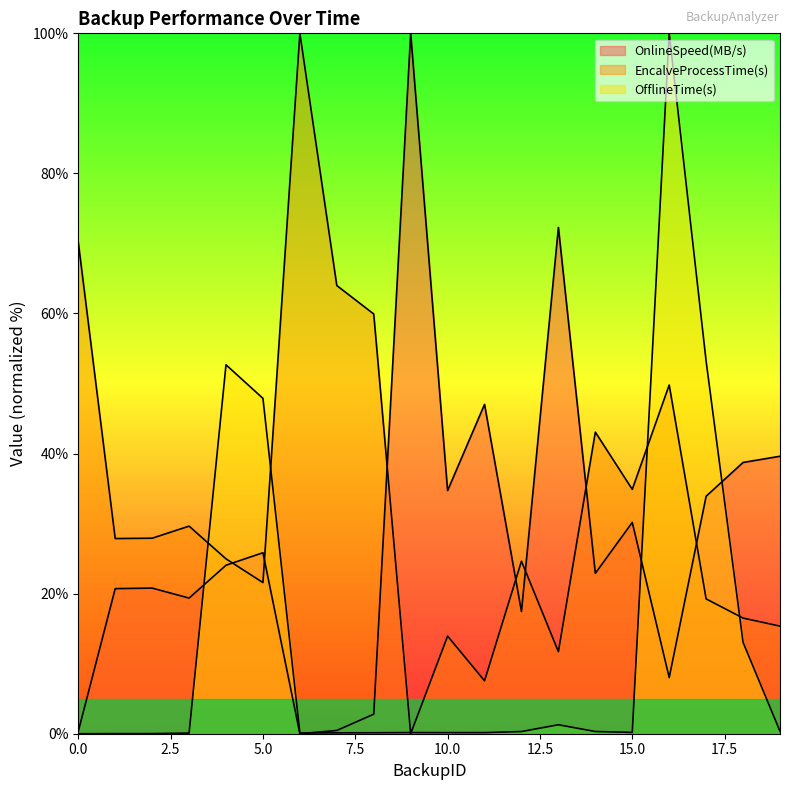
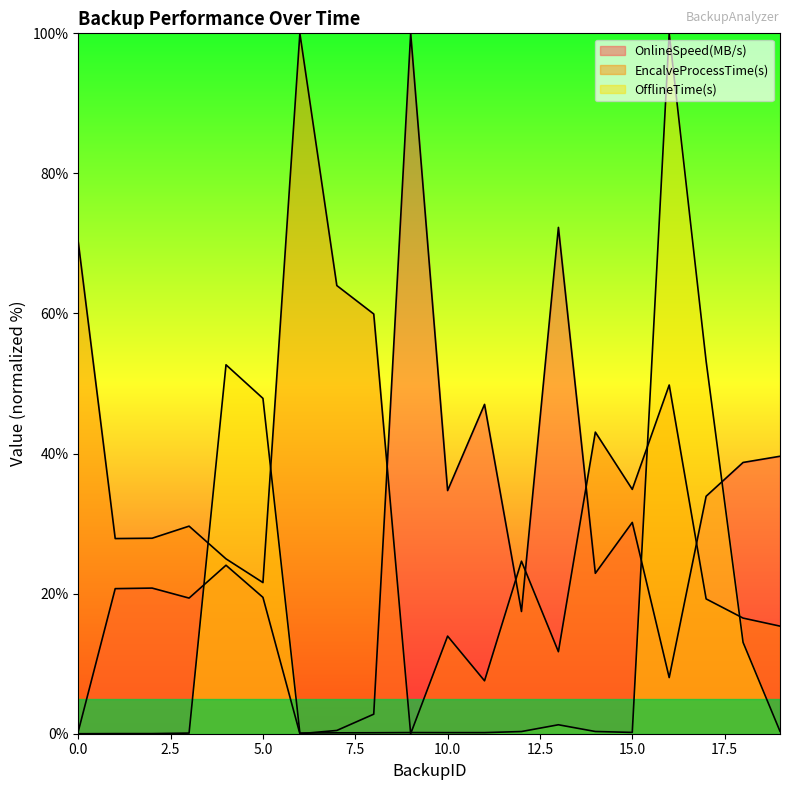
  {
    "OnlineSpeed(MB/s)": {
-     "5.0": "26%",
+     "5.0": "19%",
      "10.0": "35%",
      "15.0": "30%"
    }
  }
